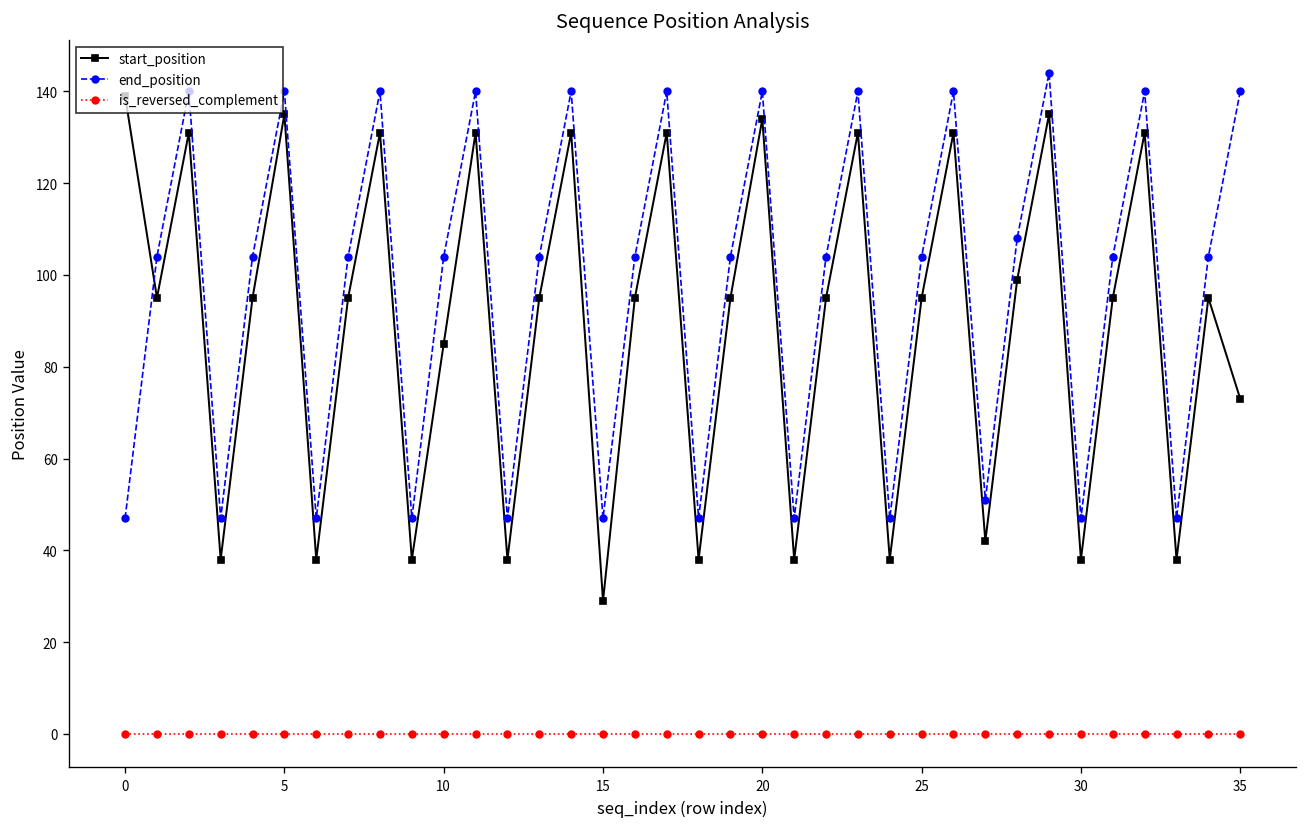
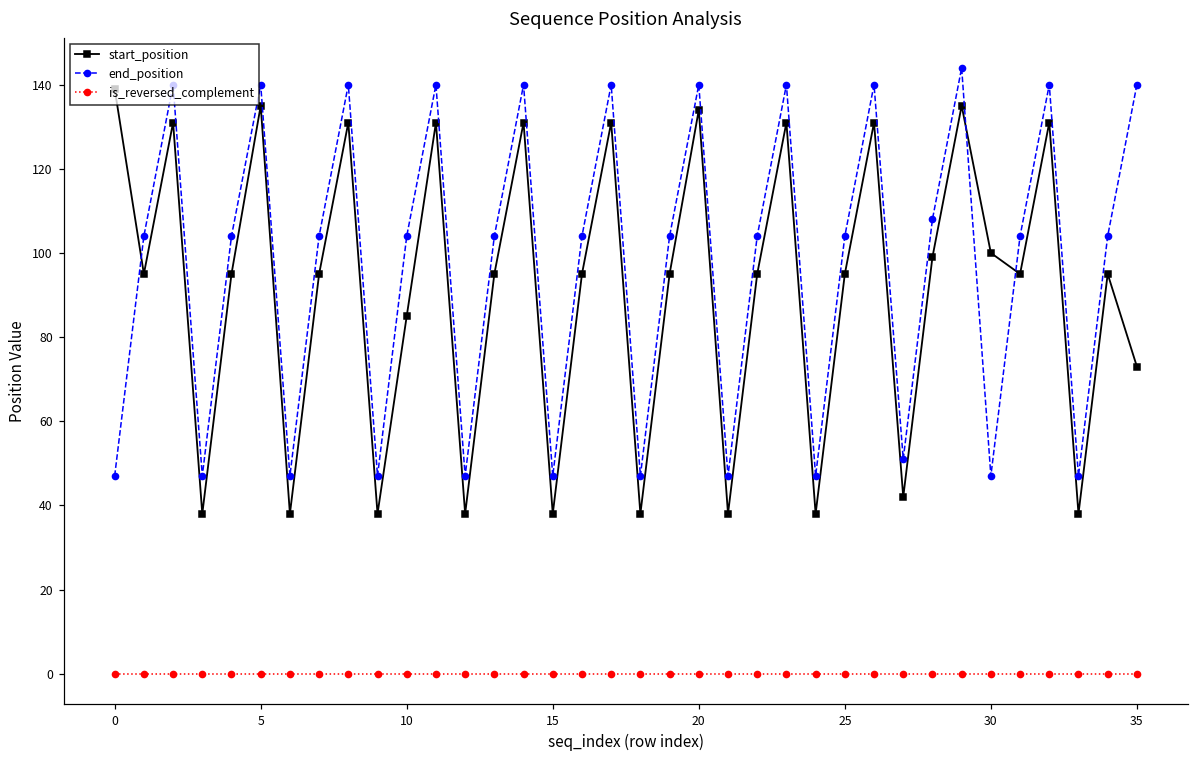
  {
    "start_position": {
      "5": 135,
      "10": 85,
-     "15": 29,
+     "15": 38,
      "20": 134,
      "25": 95,
-     "30": 38,
+     "30": 100,
      "35": 73
    },
    "end_position": {
      "0": 47,
      "5": 140,
      "10": 104,
      "15": 47,
      "20": 140,
      "25": 104,
      "30": 47,
      "35": 140
    },
    "is_reversed_complement": {
      "0": 0,
      "5": 0,
      "10": 0,
      "15": 0,
      "20": 0,
      "25": 0,
      "30": 0,
      "35": 0
    }
  }
